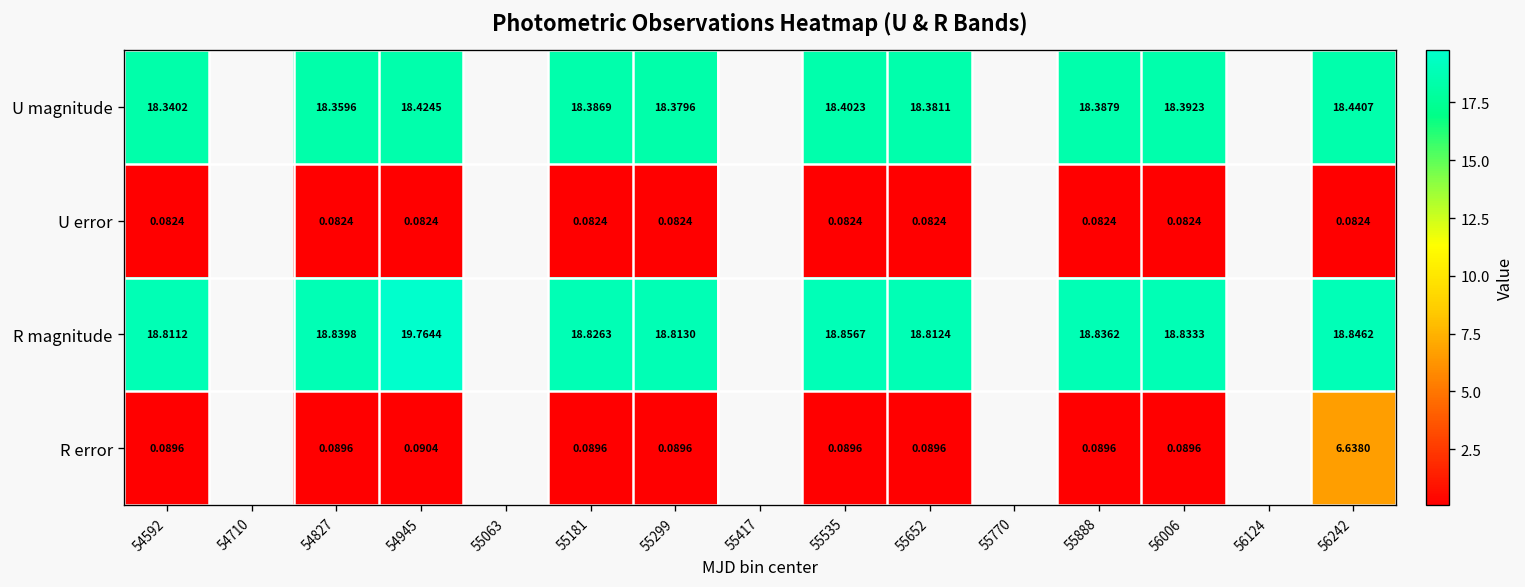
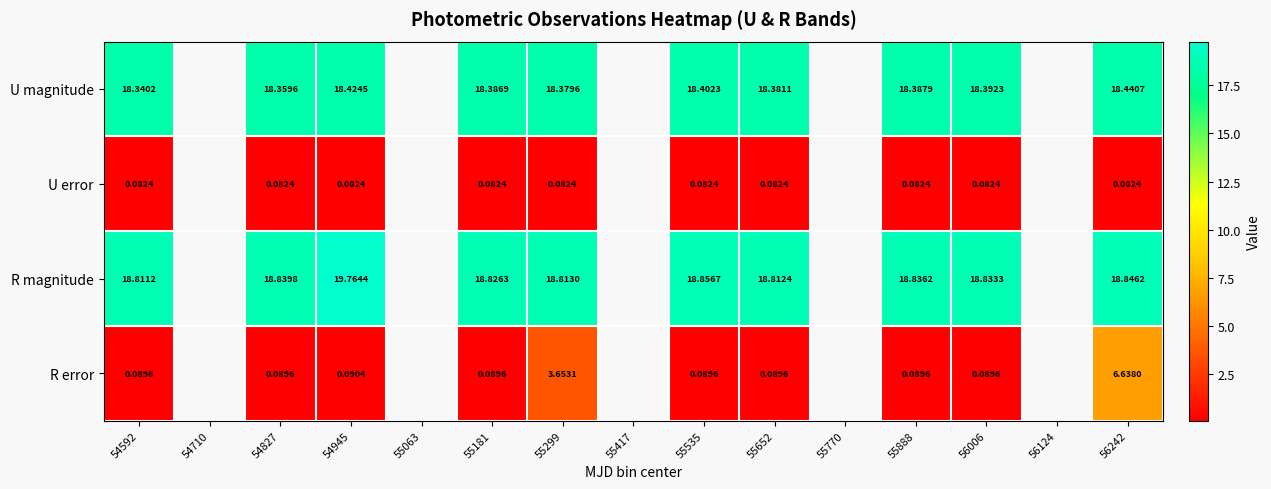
  {
    "U magnitude": {
      "54592": 18.3402,
      "54827": 18.3596,
      "54945": 18.4245,
      "55181": 18.3869,
      "55299": 18.3796,
      "55535": 18.4023,
      "55652": 18.3811,
      "55888": 18.3879,
      "56006": 18.3923,
      "56242": 18.4407
    },
    "U error": {
      "54592": 0.0824,
      "54827": 0.0824,
      "54945": 0.0824,
      "55181": 0.0824,
      "55299": 0.0824,
      "55535": 0.0824,
      "55652": 0.0824,
      "55888": 0.0824,
      "56006": 0.0824,
      "56242": 0.0824
    },
    "R magnitude": {
      "54592": 18.8112,
      "54827": 18.8398,
      "54945": 19.7644,
      "55181": 18.8263,
      "55299": 18.8130,
      "55535": 18.8567,
      "55652": 18.8124,
      "55888": 18.8362,
      "56006": 18.8333,
      "56242": 18.8462
    },
    "R error": {
      "54592": 0.0896,
      "54827": 0.0896,
      "54945": 0.0904,
      "55181": 0.0896,
-     "55299": 0.0896,
+     "55299": 3.6531,
      "55535": 0.0896,
      "55652": 0.0896,
      "55888": 0.0896,
      "56006": 0.0896,
      "56242": 6.6380
    }
  }
